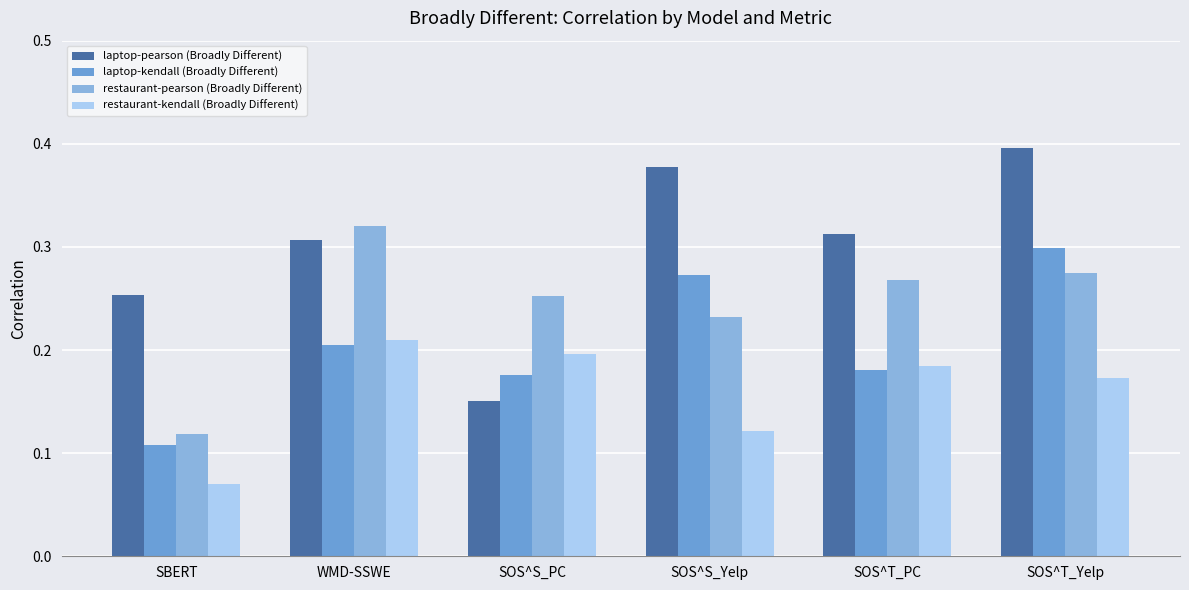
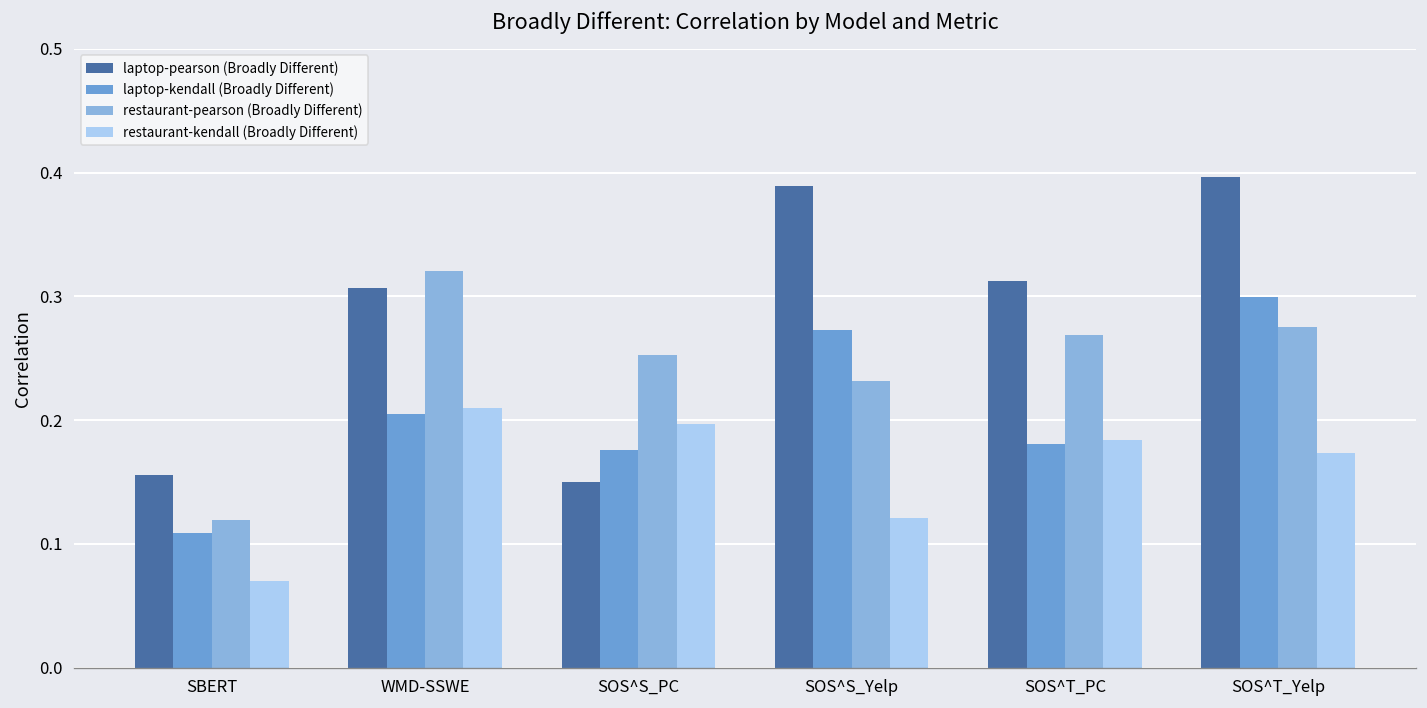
  {
    "laptop-pearson (Broadly Different)": {
-     "SBERT": 0.253,
+     "SBERT": 0.156,
      "WMD-SSWE": 0.306,
      "SOS^S_PC": 0.150,
-     "SOS^S_Yelp": 0.377,
+     "SOS^S_Yelp": 0.389,
      "SOS^T_PC": 0.313,
      "SOS^T_Yelp": 0.396
    }
  }
